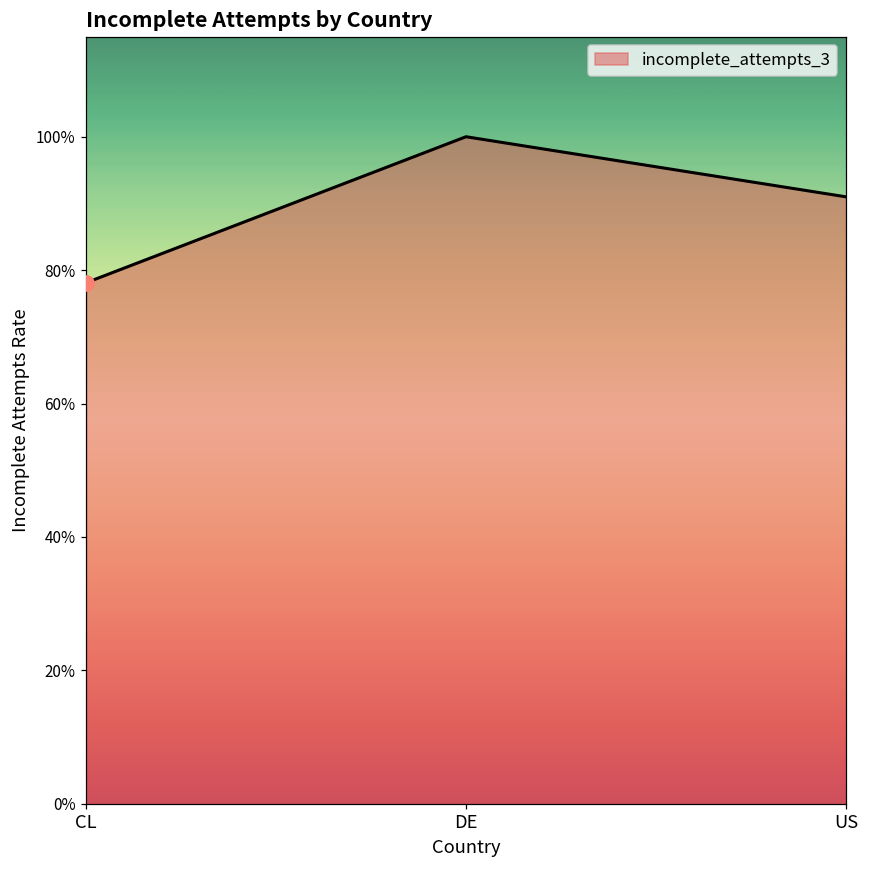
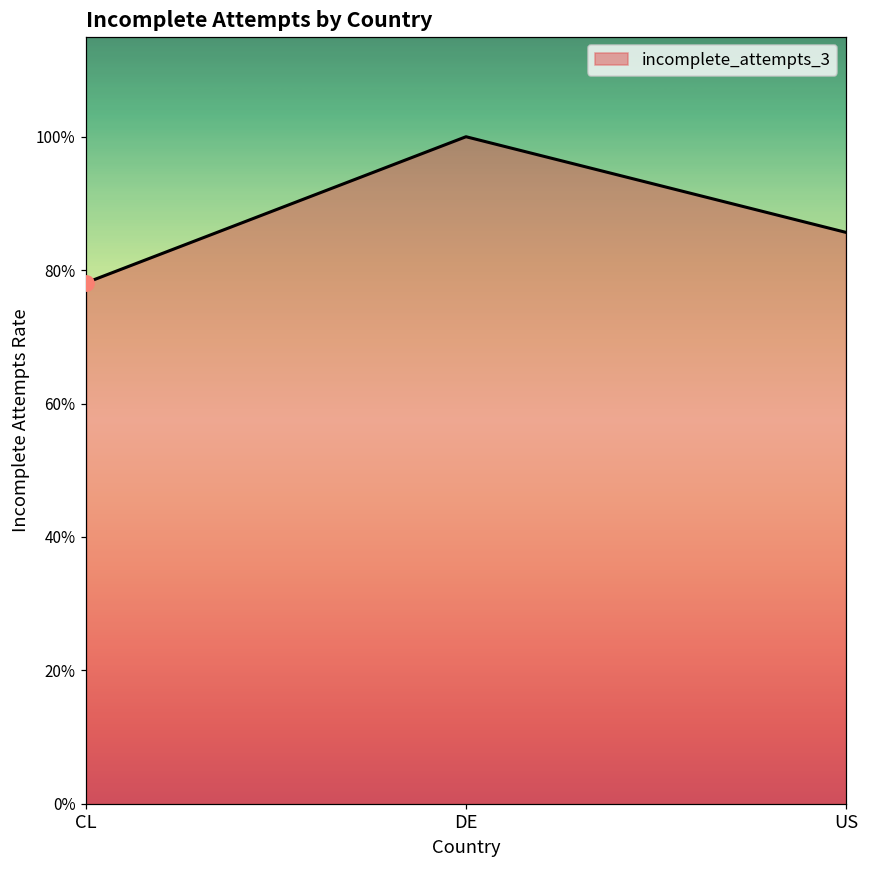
  {
    "incomplete_attempts_3": {
      "DE": "100%",
-     "US": "91%"
+     "US": "86%"
    }
  }
